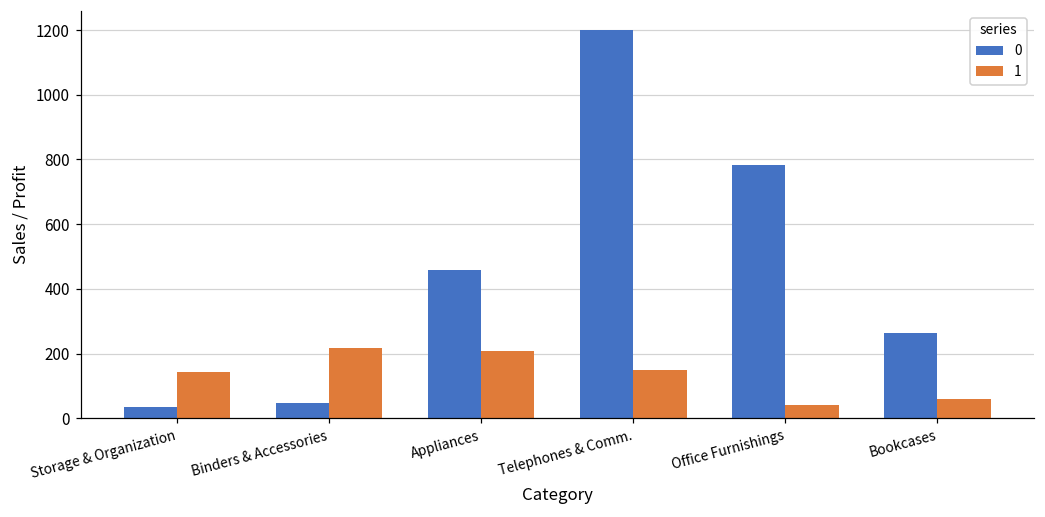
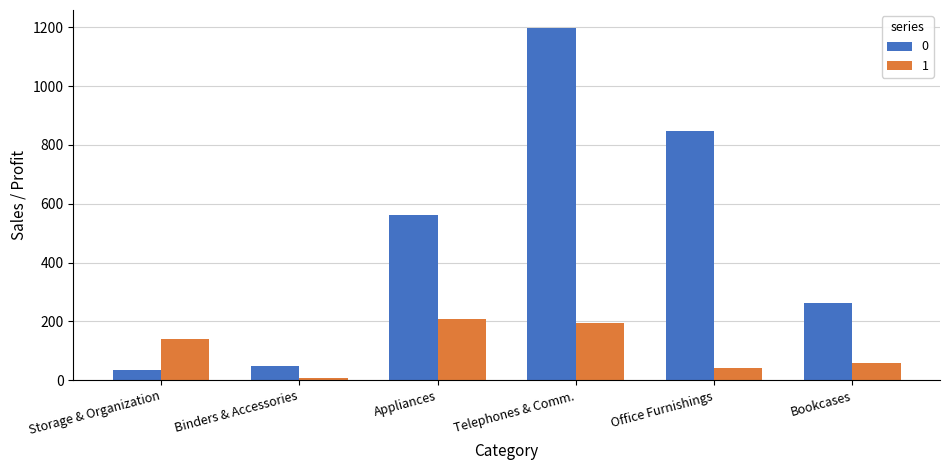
  {
    "0": {
      "Storage & Organization": 30,
      "Binders & Accessories": 50,
-     "Appliances": 460,
+     "Appliances": 560,
      "Telephones & Comm.": 1200,
-     "Office Furnishings": 780,
+     "Office Furnishings": 850,
      "Bookcases": 260
    },
    "1": {
      "Storage & Organization": 140,
-     "Binders & Accessories": 220,
+     "Binders & Accessories": 10,
      "Appliances": 210,
-     "Telephones & Comm.": 150,
+     "Telephones & Comm.": 200,
      "Office Furnishings": 40,
      "Bookcases": 60
    }
  }
